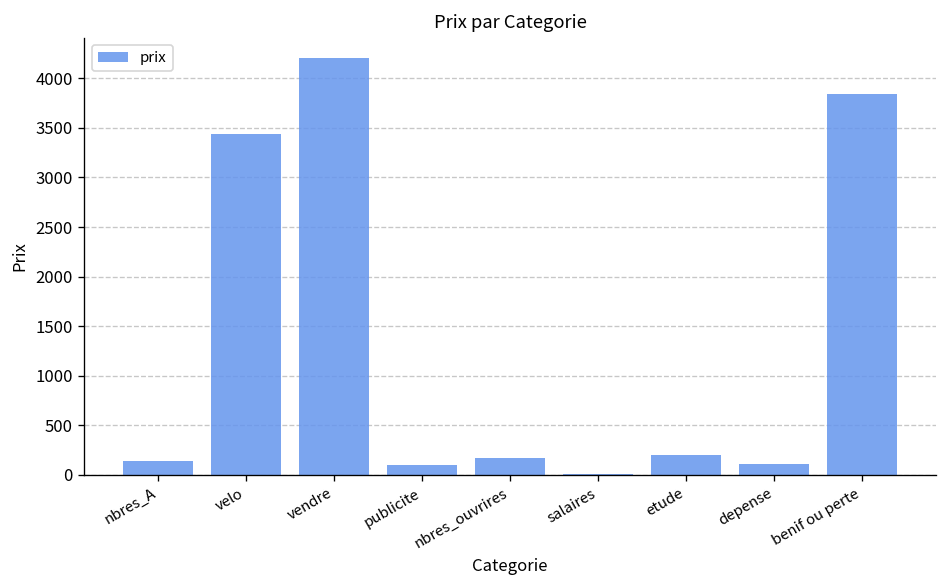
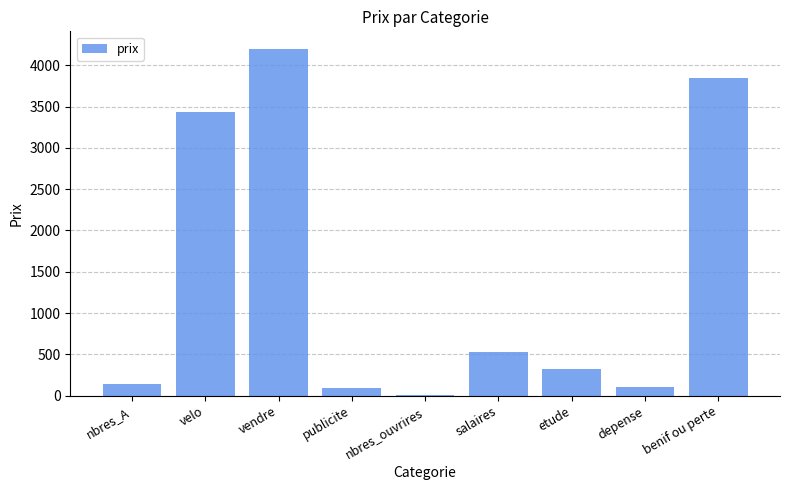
  {
    "nbres_A": 100,
    "velo": 3400,
    "vendre": 4200,
    "publicite": 100,
-   "nbres_ouvrires": 200,
-   "salaires": 0,
-   "etude": 200,
+   "nbres_ouvrires": 0,
+   "salaires": 500,
+   "etude": 300,
    "depense": 100,
    "benif ou perte": 3800
  }
